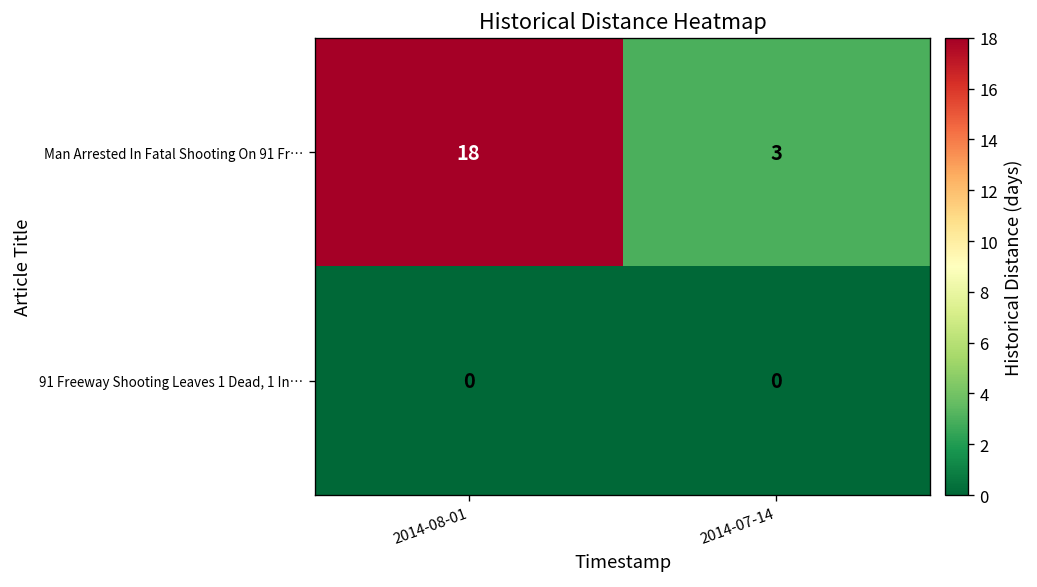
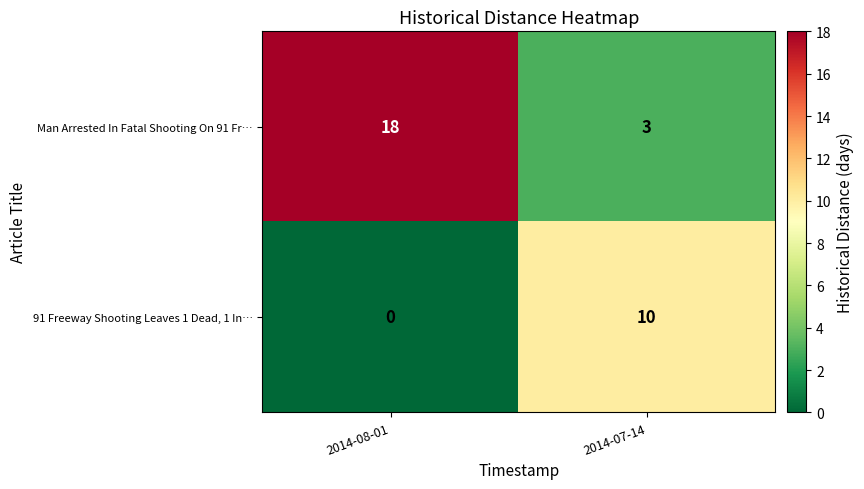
  {
    "Man Arrested In Fatal Shooting On 91 Fr…": {
      "2014-08-01": 18,
      "2014-07-14": 3
    },
    "91 Freeway Shooting Leaves 1 Dead, 1 In…": {
      "2014-08-01": 0,
-     "2014-07-14": 0
+     "2014-07-14": 10
    }
  }
